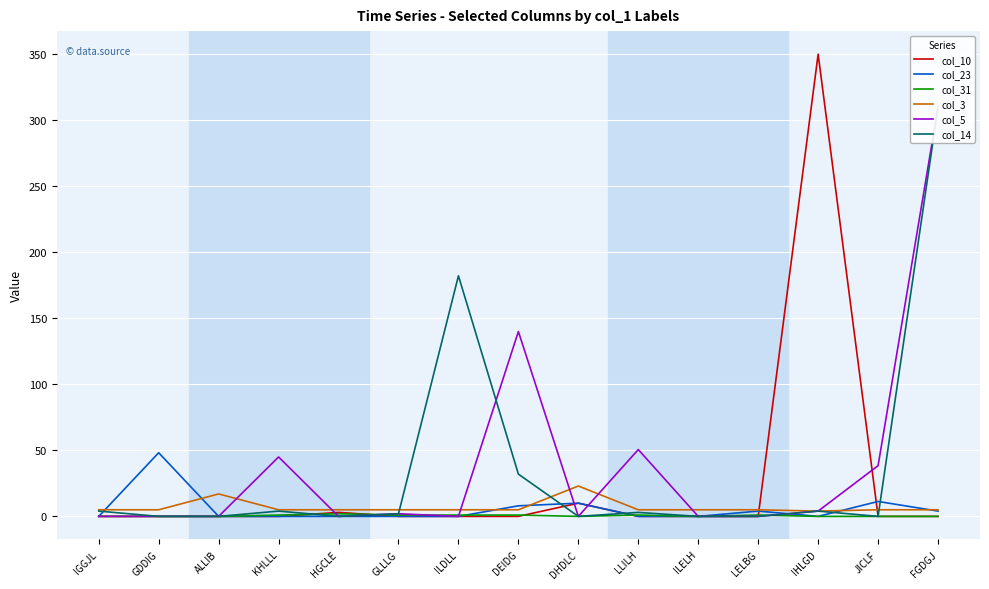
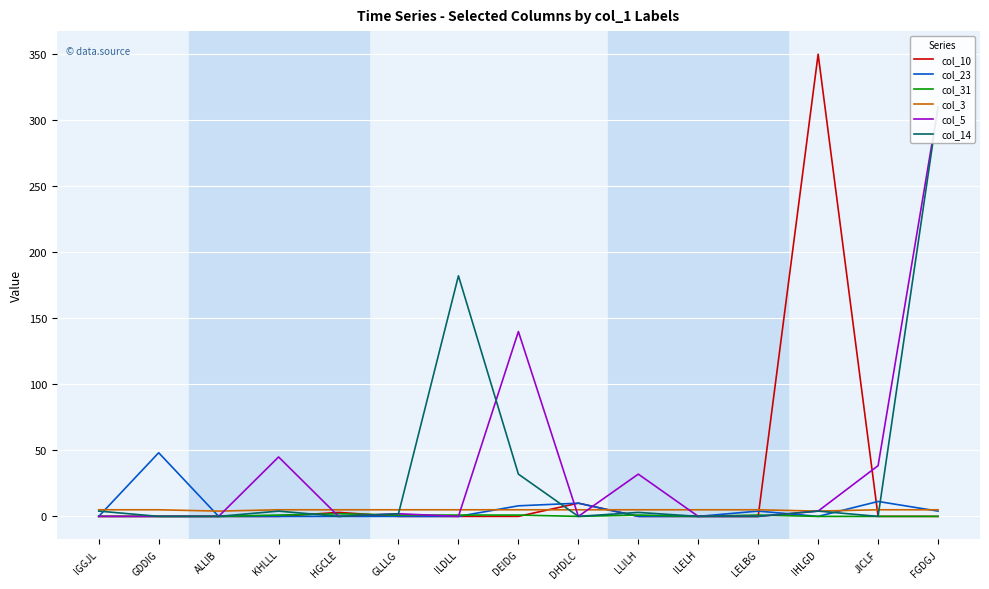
  {
    "col_10": {
      "IHLGD": 350
    },
    "col_23": {
      "GDDIG": 48,
      "DEIDG": 8,
      "JICLF": 11
    },
    "col_3": {
      "GDDIG": 5,
-     "ALLIB": 17,
+     "ALLIB": 4,
      "HGCLE": 5,
      "GLLLG": 5,
      "ILDLL": 5,
      "DEIDG": 5,
-     "DHDLC": 23,
+     "DHDLC": 5,
      "LLILH": 5,
      "ILELH": 5,
      "JICLF": 5
    },
    "col_5": {
      "KHLLL": 45,
      "DEIDG": 140,
-     "LLILH": 51,
+     "LLILH": 32,
      "JICLF": 38
    },
    "col_14": {
      "ILDLL": 182,
      "DEIDG": 32,
      "LLILH": 3
    }
  }
